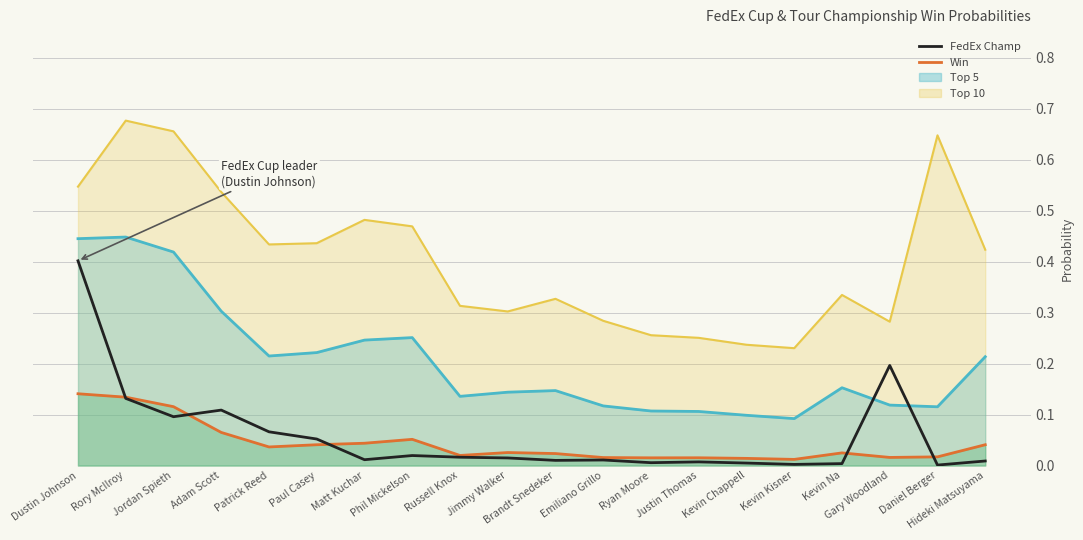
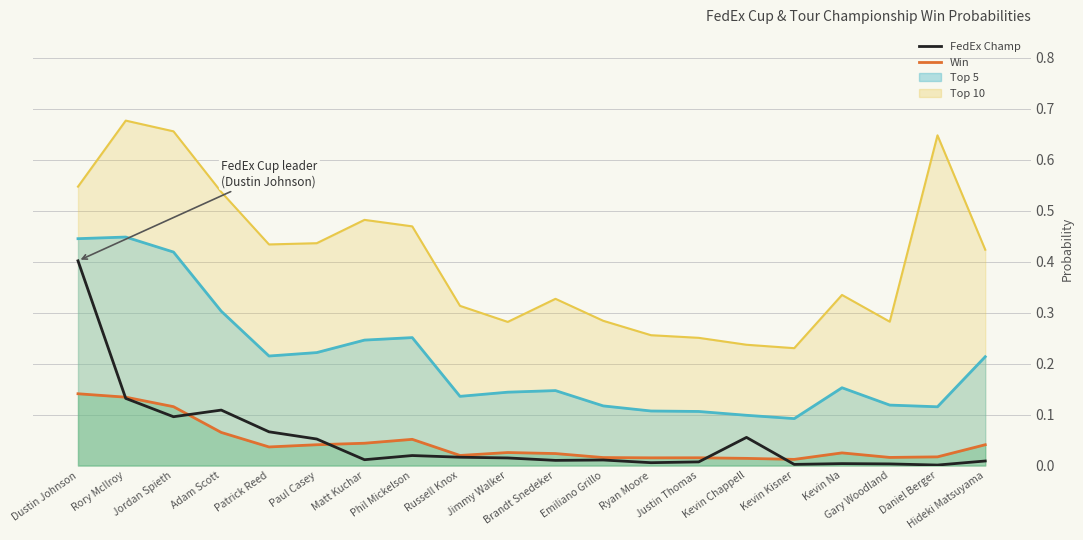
  {
    "Top 10": {
      "Dustin Johnson": 0.55,
      "Rory McIlroy": 0.68,
      "Jordan Spieth": 0.66,
      "Adam Scott": 0.54,
      "Patrick Reed": 0.43,
      "Paul Casey": 0.44,
      "Matt Kuchar": 0.48,
      "Phil Mickelson": 0.47,
      "Russell Knox": 0.31,
-     "Jimmy Walker": 0.30,
+     "Jimmy Walker": 0.28,
      "Brandt Snedeker": 0.33,
      "Emiliano Grillo": 0.28,
      "Ryan Moore": 0.26,
      "Justin Thomas": 0.25,
      "Kevin Chappell": 0.24,
      "Kevin Kisner": 0.23,
      "Kevin Na": 0.33,
      "Gary Woodland": 0.28,
      "Daniel Berger": 0.65,
      "Hideki Matsuyama": 0.42
    },
    "FedEx Champ": {
      "Dustin Johnson": 0.40,
      "Jordan Spieth": 0.10,
      "Adam Scott": 0.11,
      "Patrick Reed": 0.07,
      "Paul Casey": 0.05,
      "Matt Kuchar": 0.01,
      "Phil Mickelson": 0.02,
      "Jimmy Walker": 0.01,
      "Brandt Snedeker": 0.01,
      "Ryan Moore": 0.01,
      "Justin Thomas": 0.01,
-     "Kevin Chappell": 0.00,
+     "Kevin Chappell": 0.06,
      "Kevin Kisner": 0.00,
      "Kevin Na": 0.00,
-     "Gary Woodland": 0.20,
+     "Gary Woodland": 0.00,
      "Daniel Berger": 0.00,
      "Hideki Matsuyama": 0.01
    }
  }
